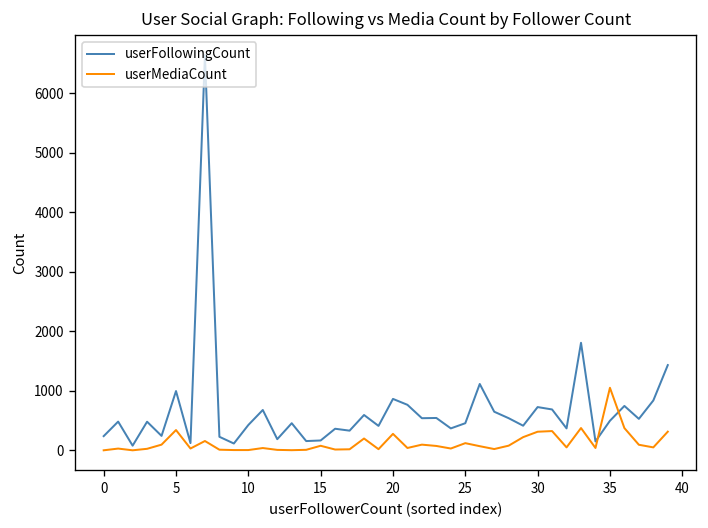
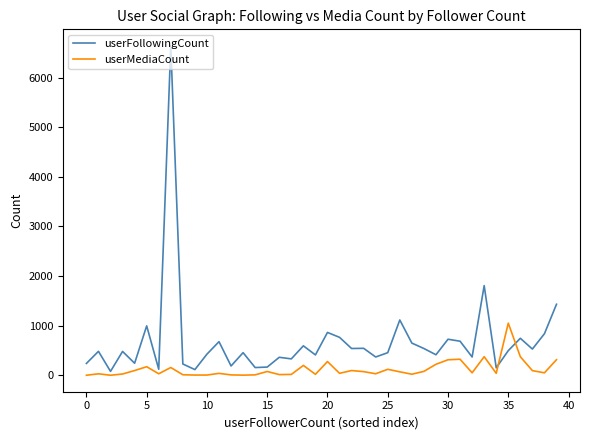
  {
    "userFollowingCount": {
      "0": 200,
      "5": 1000,
      "10": 400,
      "15": 200,
      "20": 900,
      "25": 500,
      "30": 700,
      "35": 500
    },
    "userMediaCount": {
      "0": 0,
-     "5": 300,
+     "5": 200,
      "10": 0,
      "15": 100,
      "20": 300,
      "25": 100,
      "30": 300,
      "35": 1100
    }
  }
